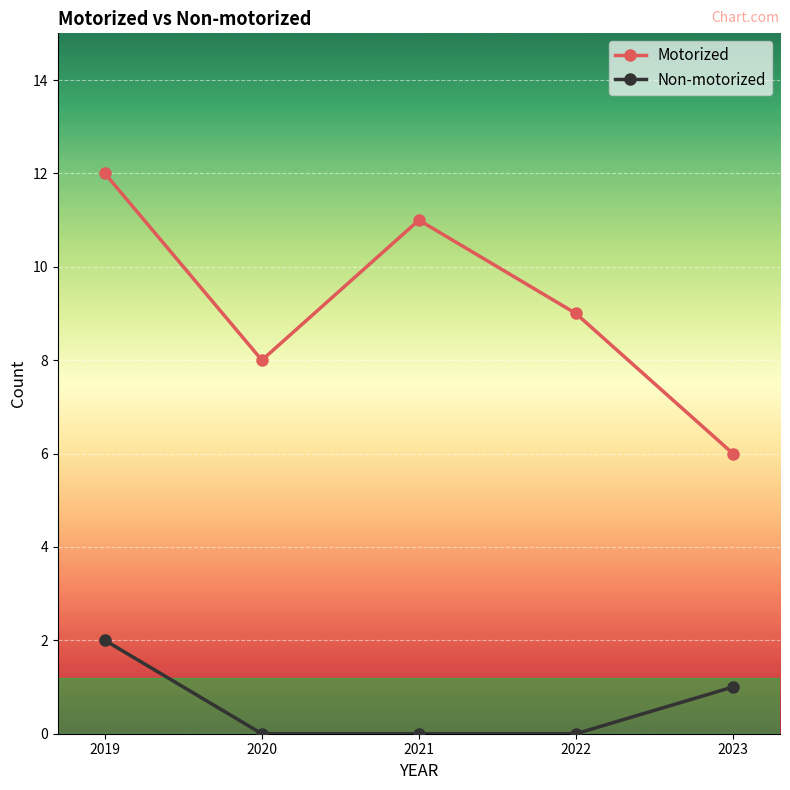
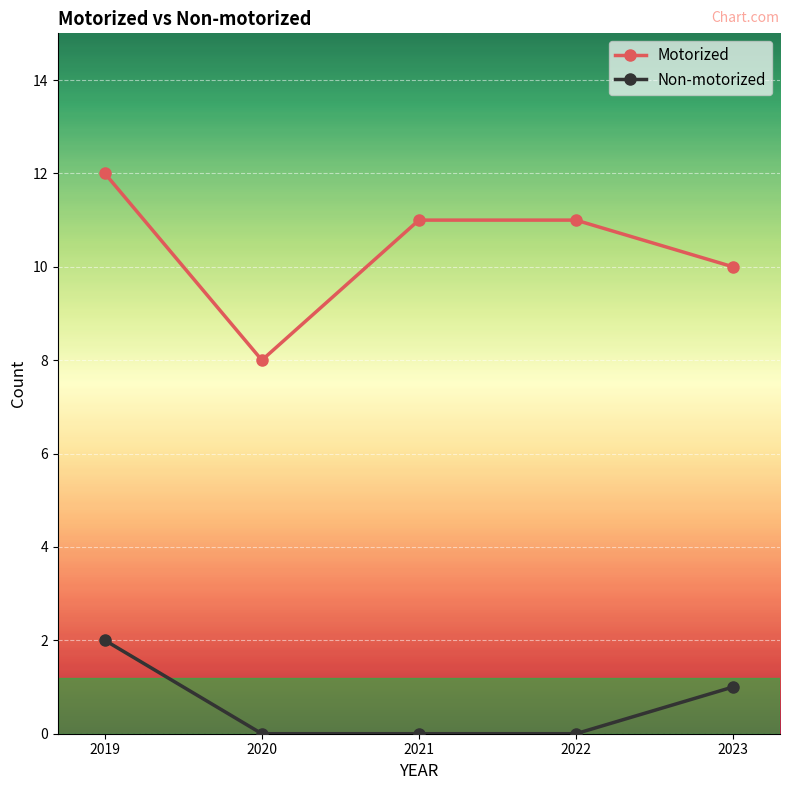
  {
    "Motorized": {
      "2019": 12,
      "2020": 8,
      "2021": 11,
-     "2022": 9,
-     "2023": 6
+     "2022": 11,
+     "2023": 10
    },
    "Non-motorized": {
      "2019": 2
    }
  }
